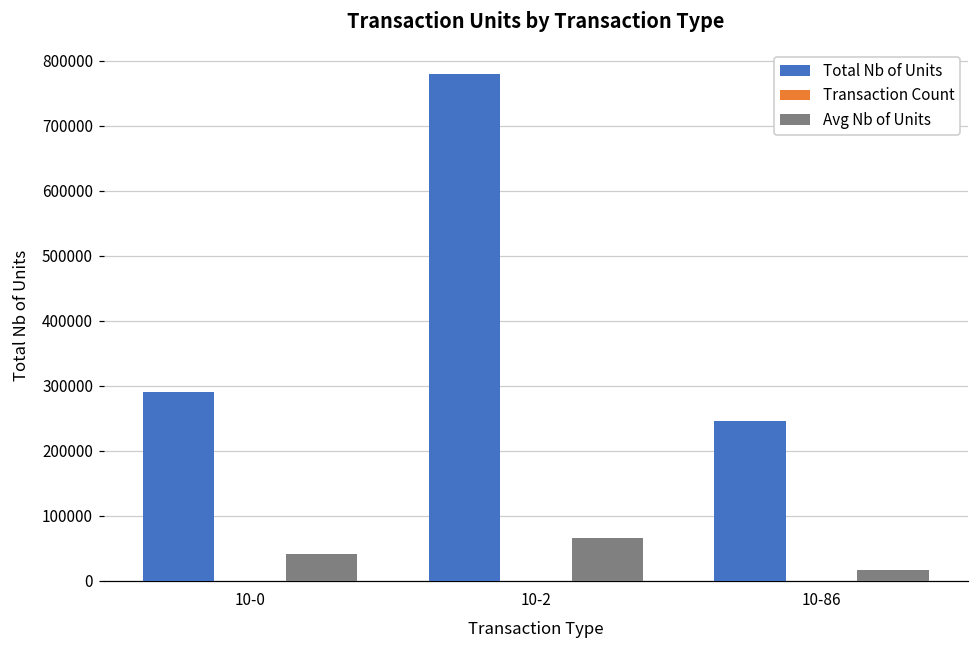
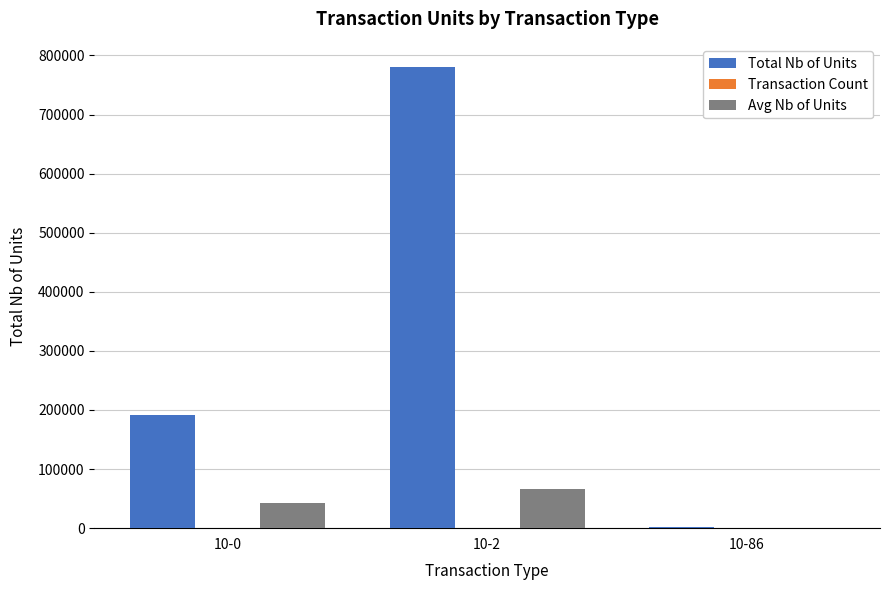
  {
    "Total Nb of Units": {
-     "10-0": 290000,
+     "10-0": 190000,
      "10-2": 780000,
-     "10-86": 250000
+     "10-86": 0
    },
    "Avg Nb of Units": {
      "10-0": 40000,
      "10-2": 70000,
-     "10-86": 20000
+     "10-86": 0
    }
  }
